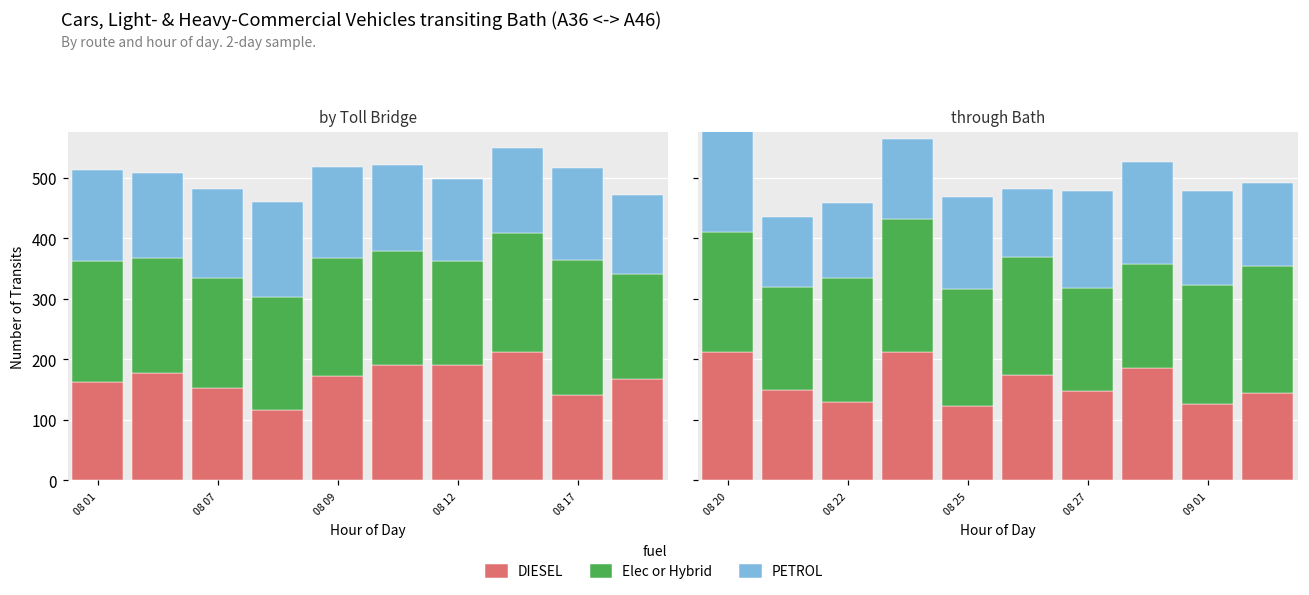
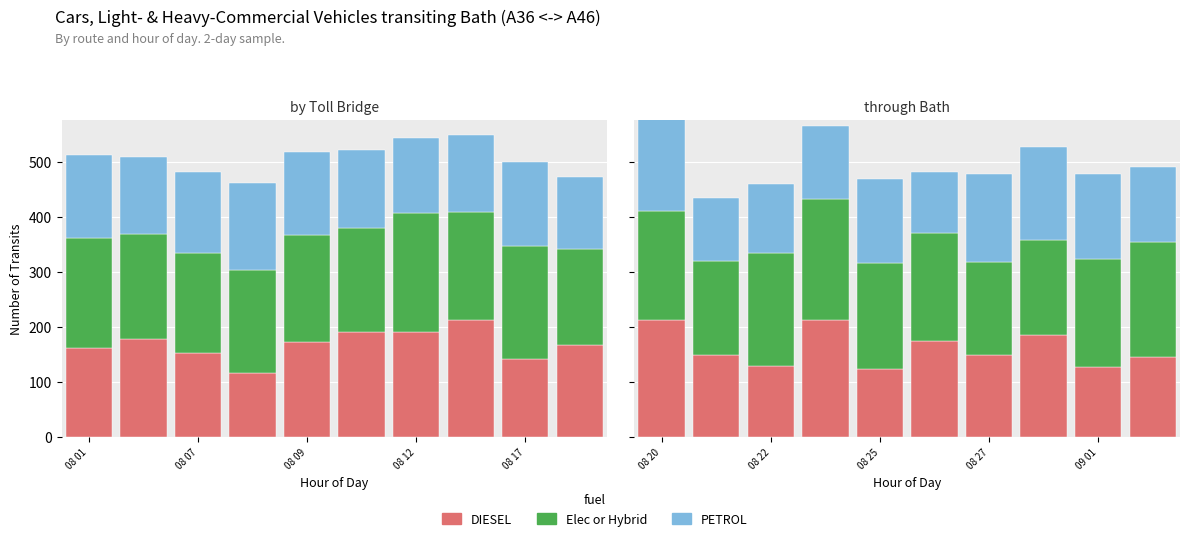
  {
    "by Toll Bridge": {
      "DIESEL": {
        "08 01": 160,
        "08 07": 150,
        "08 09": 170,
        "08 12": 190,
        "08 17": 140
      },
      "Elec or Hybrid": {
        "08 01": 200,
        "08 07": 180,
        "08 09": 190,
-       "08 12": 170,
-       "08 17": 220
+       "08 12": 220,
+       "08 17": 210
      },
      "PETROL": {
        "08 01": 150,
        "08 07": 150,
        "08 09": 150,
        "08 12": 140,
        "08 17": 150
      }
    }
  }
